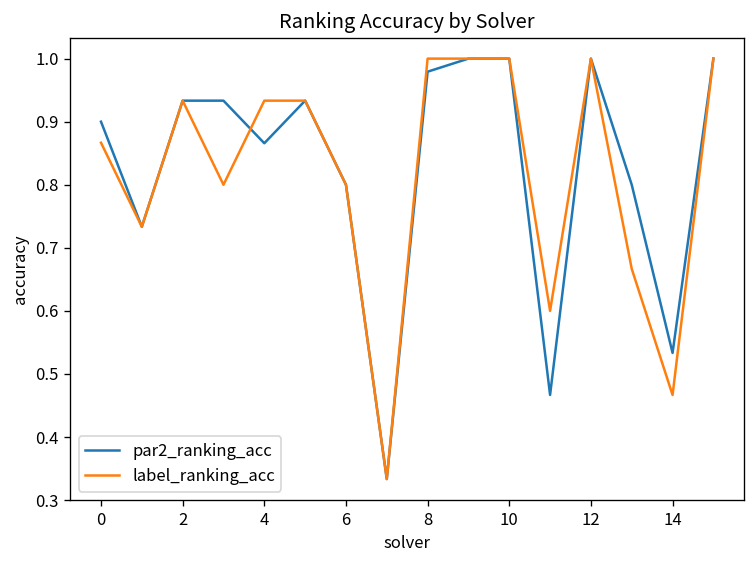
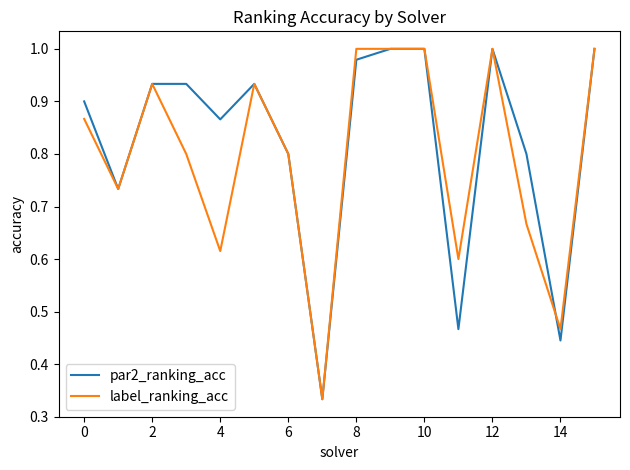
  {
    "par2_ranking_acc": {
      "0": 0.90,
      "4": 0.87,
      "8": 0.98,
-     "14": 0.53
+     "14": 0.45
    },
    "label_ranking_acc": {
      "0": 0.87,
-     "4": 0.93,
+     "4": 0.62,
      "8": 1.00,
      "14": 0.47
    }
  }
